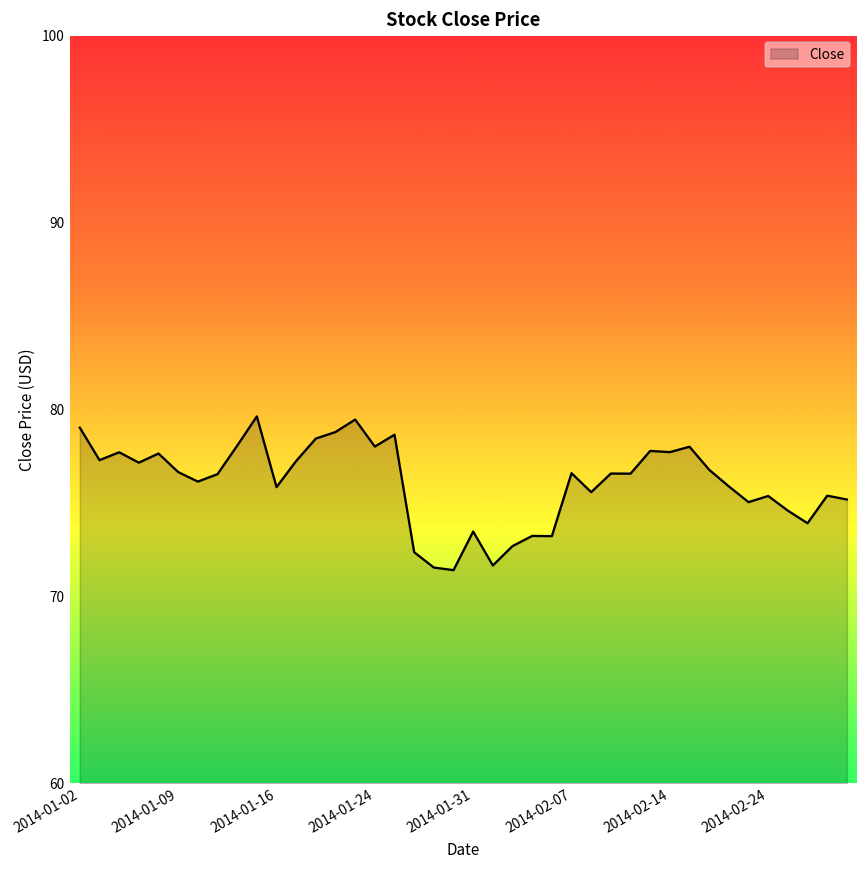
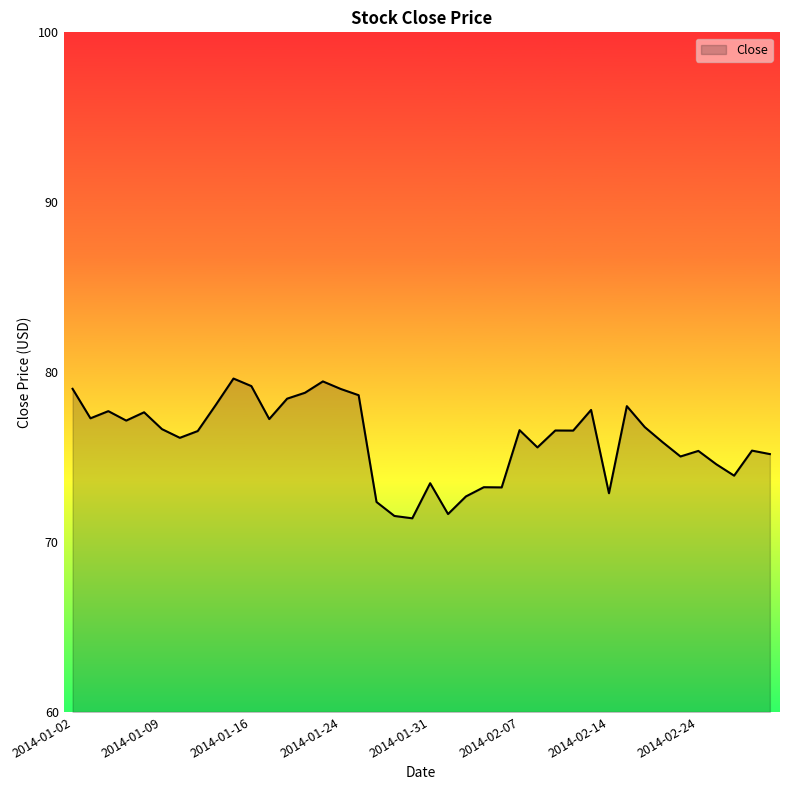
  {
    "2014-01-02": 79.0,
    "2014-01-09": 76.6,
-   "2014-01-16": 75.8,
-   "2014-01-24": 78.0,
+   "2014-01-16": 79.2,
+   "2014-01-24": 79.0,
    "2014-01-31": 73.5,
    "2014-02-07": 76.6,
-   "2014-02-14": 77.7,
+   "2014-02-14": 72.9,
    "2014-02-24": 75.4
  }
